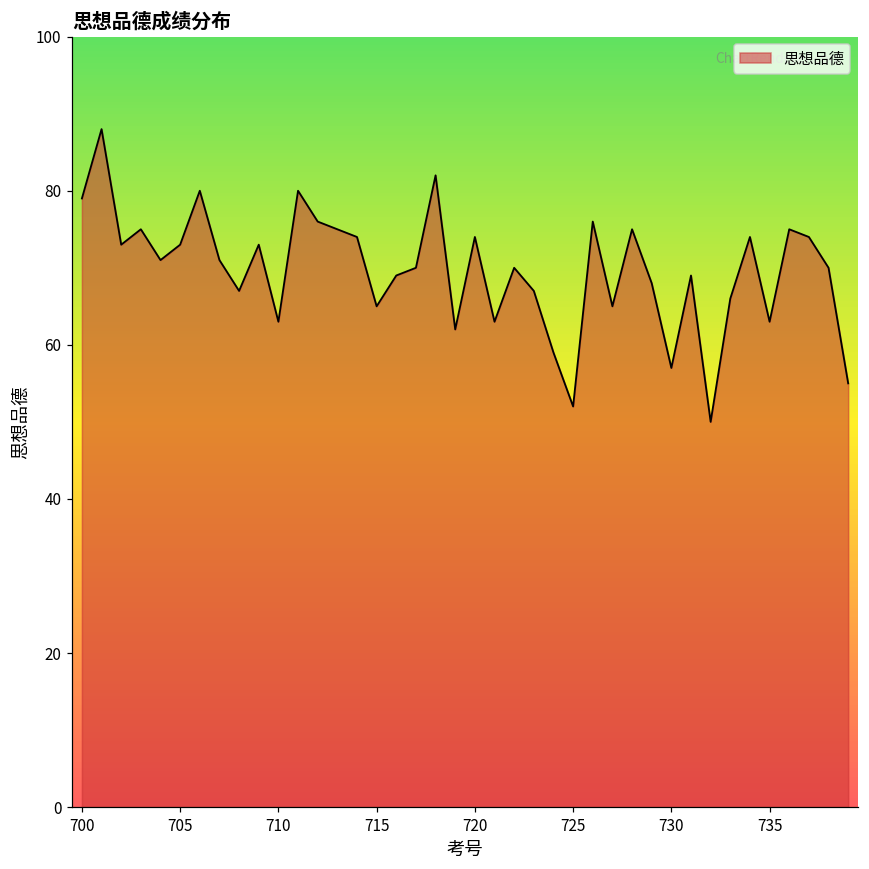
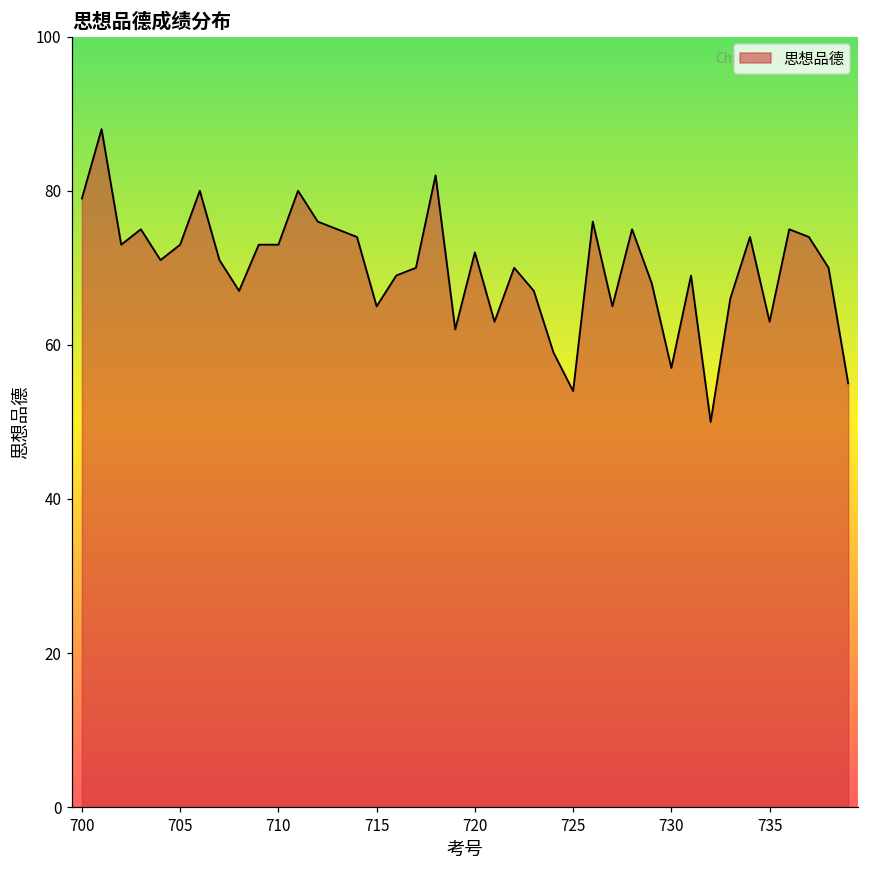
  {
    "700": 79,
    "705": 73,
-   "710": 63,
+   "710": 73,
    "715": 65,
-   "720": 74,
-   "725": 52,
+   "720": 72,
+   "725": 54,
    "730": 57,
    "735": 63
  }
